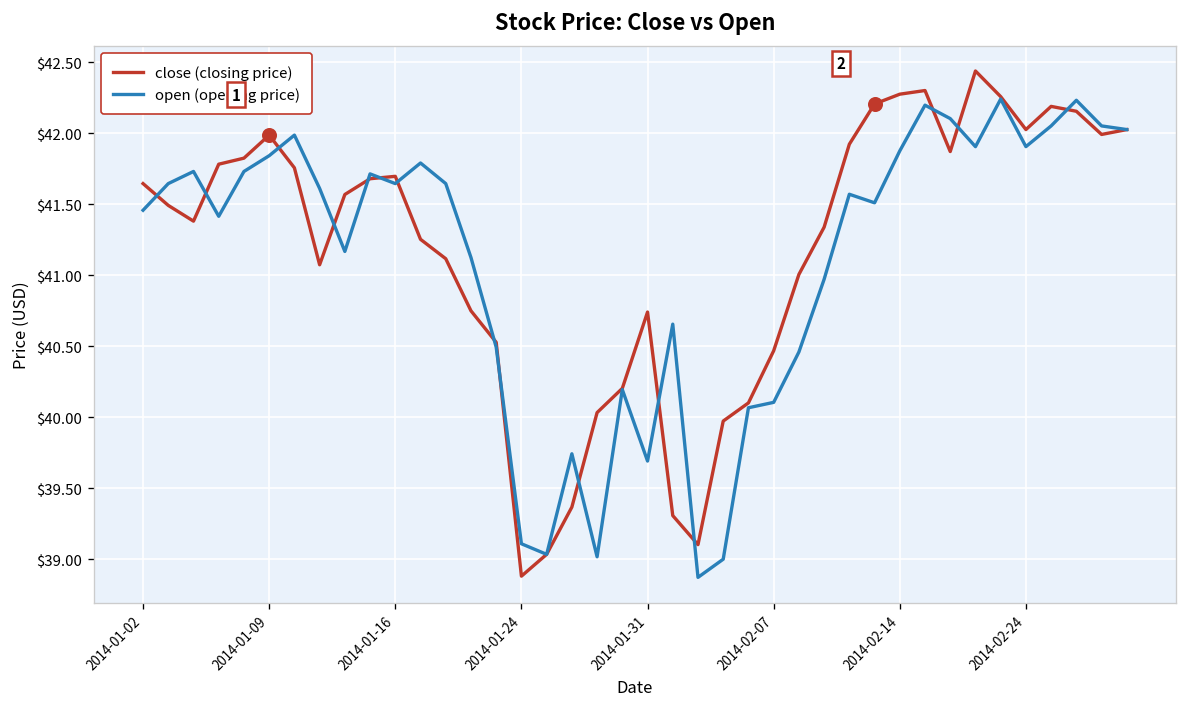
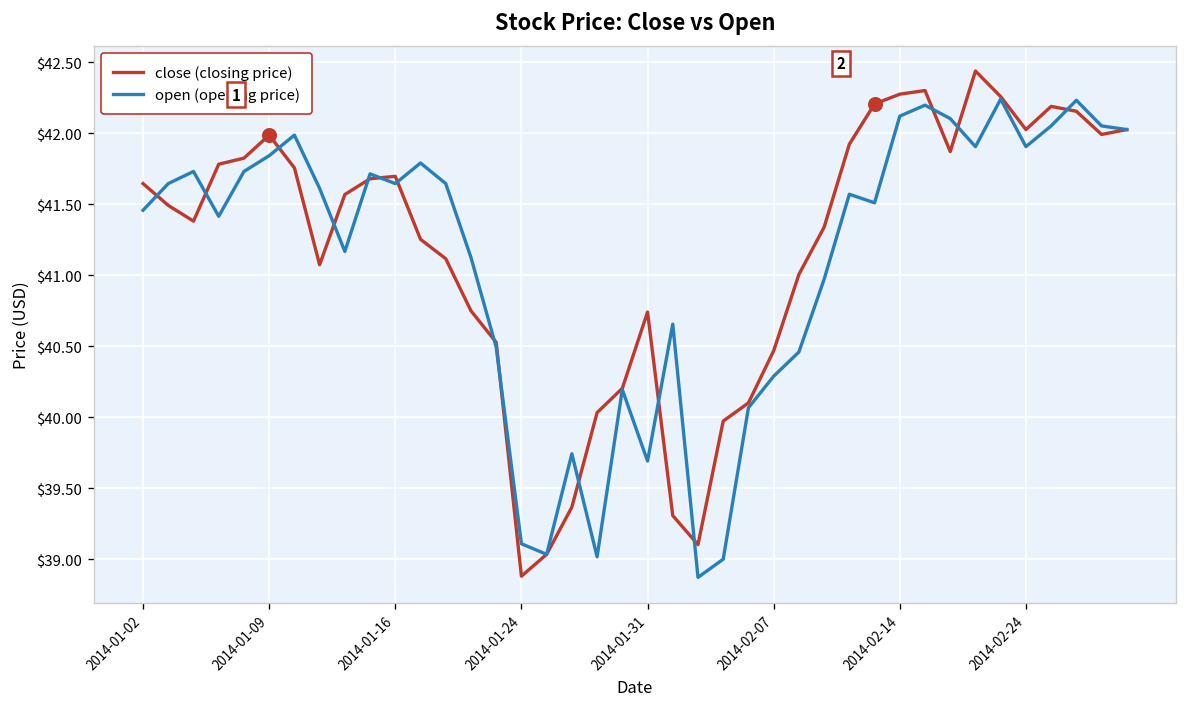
  {
    "open (opening price)": {
      "2014-01-02": "$41.46",
      "2014-01-09": "$41.84",
      "2014-01-16": "$41.65",
      "2014-01-24": "$39.11",
      "2014-01-31": "$39.69",
-     "2014-02-07": "$40.10",
-     "2014-02-14": "$41.88",
+     "2014-02-07": "$40.29",
+     "2014-02-14": "$42.12",
      "2014-02-24": "$41.91"
    }
  }
